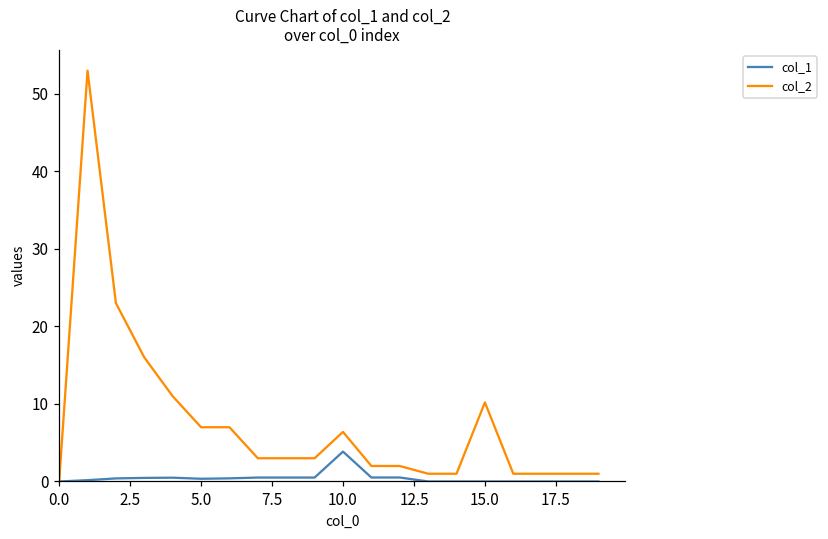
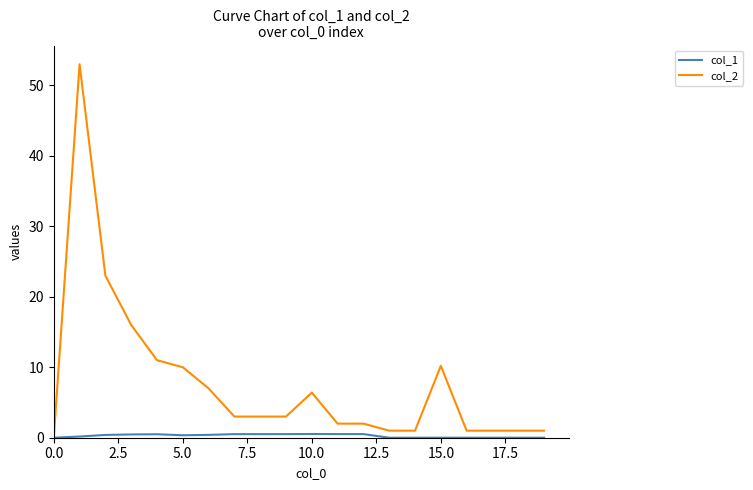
  {
    "col_1": {
      "5.0": 0,
-     "10.0": 4,
+     "10.0": 1,
      "15.0": 0
    },
    "col_2": {
-     "5.0": 7,
+     "5.0": 10,
      "10.0": 6,
      "15.0": 10
    }
  }
